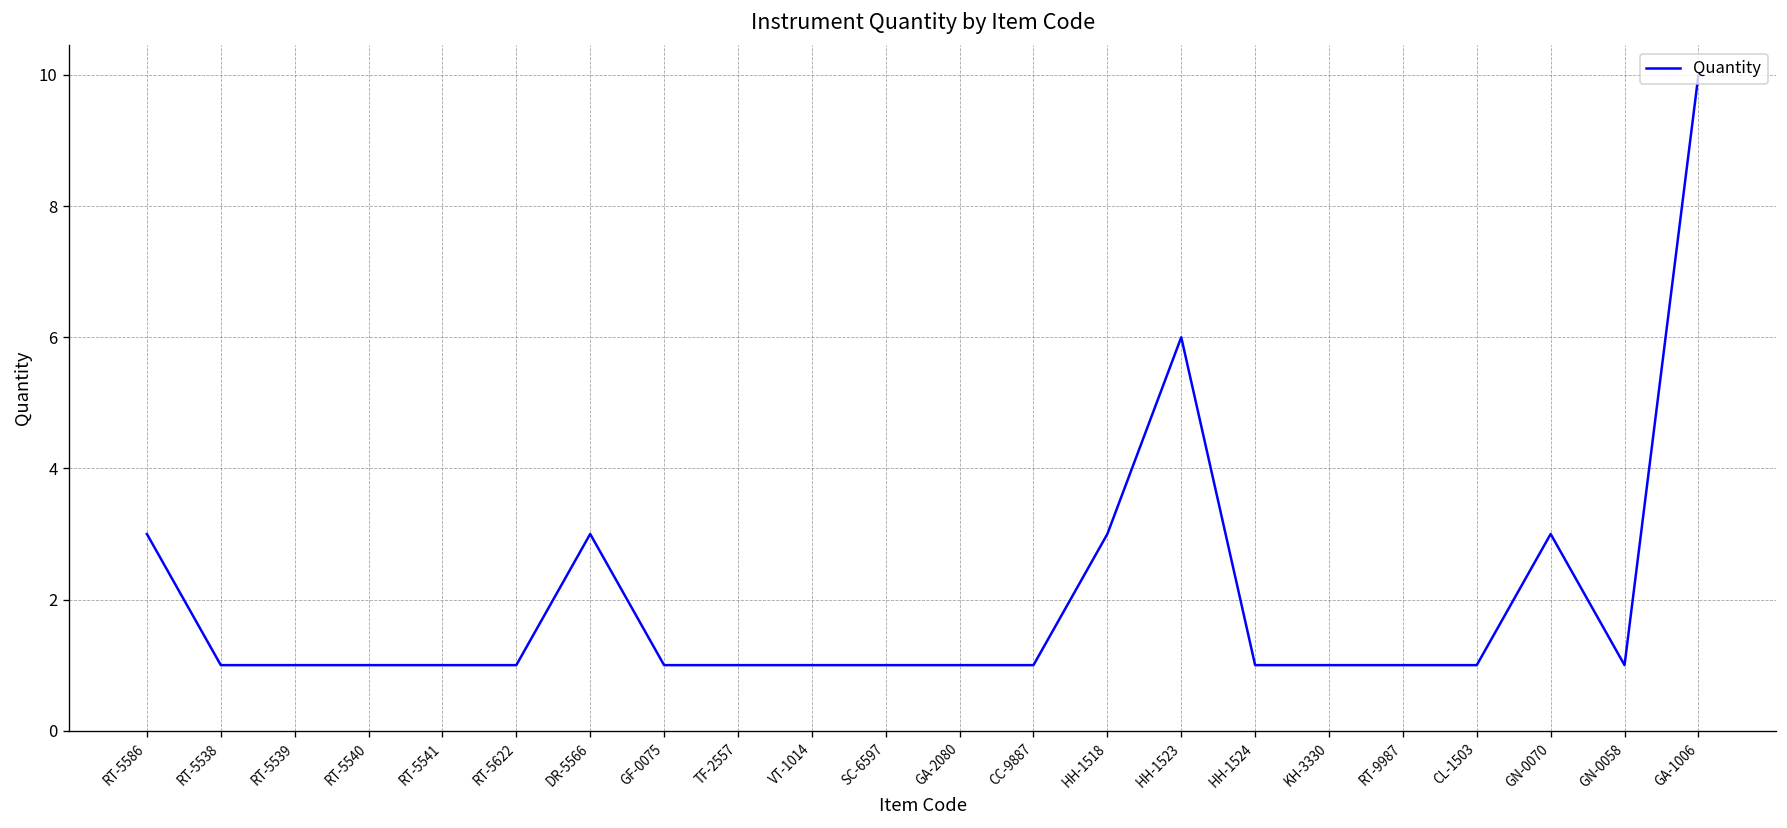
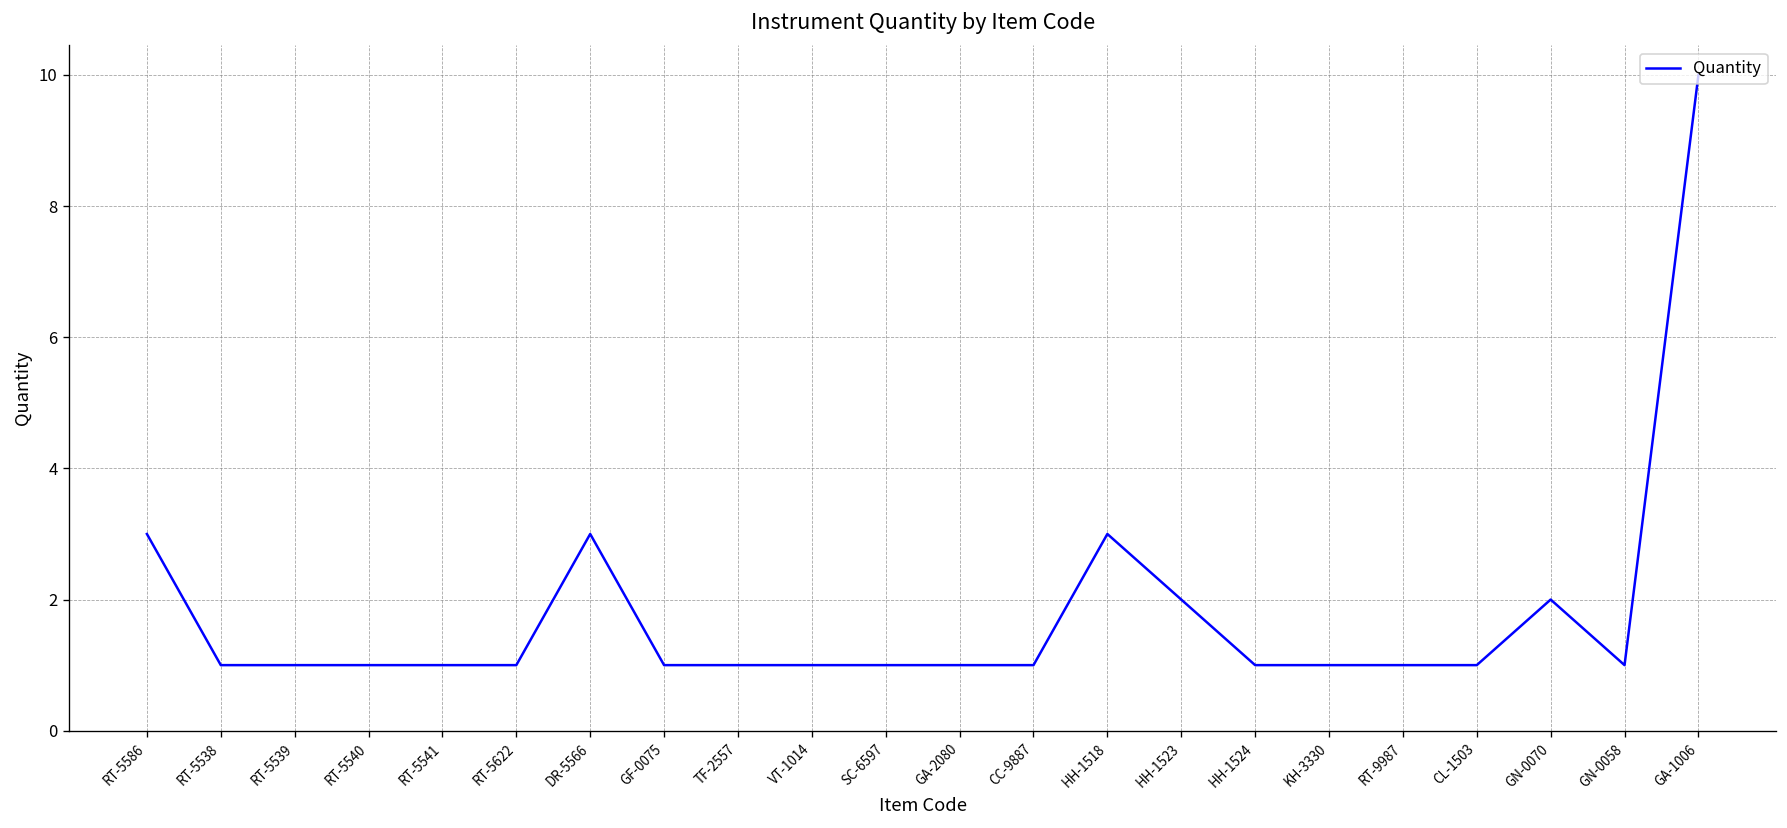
  {
    "RT-5586": 3,
    "RT-5538": 1,
    "RT-5539": 1,
    "RT-5540": 1,
    "RT-5541": 1,
    "RT-5622": 1,
    "DR-5566": 3,
    "GF-0075": 1,
    "TF-2557": 1,
    "VT-1014": 1,
    "SC-6597": 1,
    "GA-2080": 1,
    "CC-9887": 1,
    "HH-1518": 3,
-   "HH-1523": 6,
+   "HH-1523": 2,
    "HH-1524": 1,
    "KH-3330": 1,
    "RT-9987": 1,
    "CL-1503": 1,
-   "GN-0070": 3,
+   "GN-0070": 2,
    "GN-0058": 1
  }
